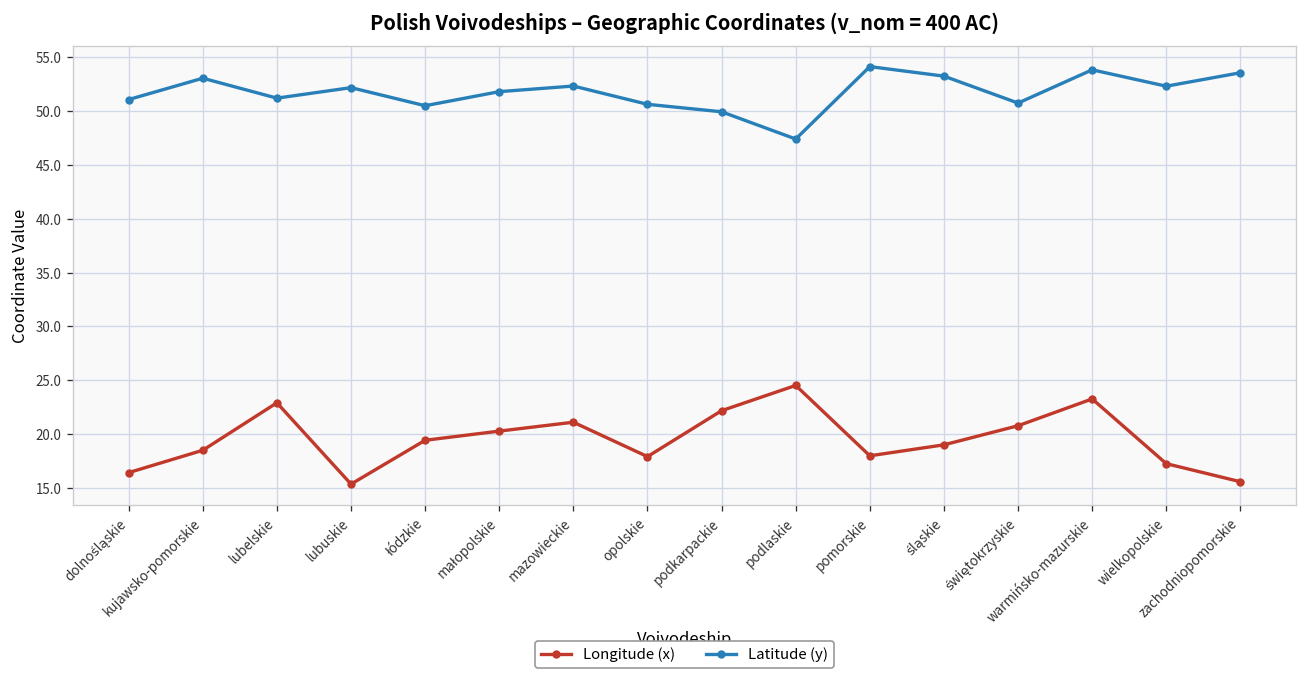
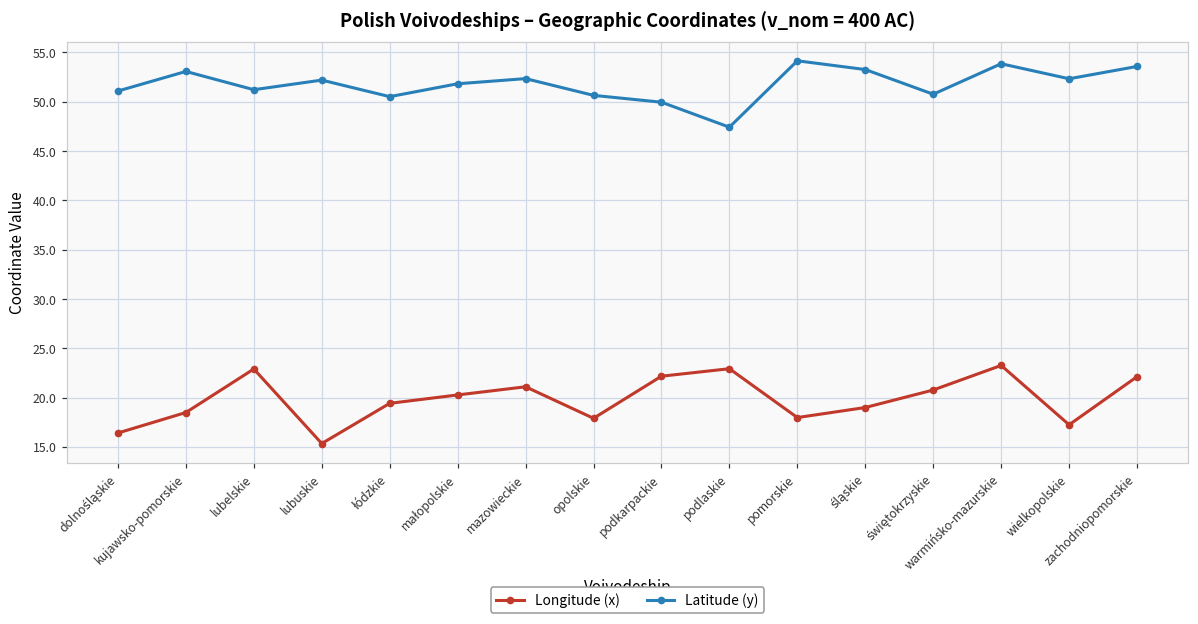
  {
    "Longitude (x)": {
      "dolnośląskie": 16,
      "kujawsko-pomorskie": 18,
      "lubelskie": 23,
      "lubuskie": 15,
      "łódzkie": 19,
      "małopolskie": 20,
      "mazowieckie": 21,
      "opolskie": 18,
      "podkarpackie": 22,
-     "podlaskie": 25,
+     "podlaskie": 23,
      "pomorskie": 18,
      "śląskie": 19,
      "świętokrzyskie": 21,
      "warmińsko-mazurskie": 23,
      "wielkopolskie": 17,
-     "zachodniopomorskie": 16
+     "zachodniopomorskie": 22
    },
    "Latitude (y)": {
      "dolnośląskie": 51,
      "kujawsko-pomorskie": 53,
      "lubelskie": 51,
      "lubuskie": 52,
      "łódzkie": 51,
      "małopolskie": 52,
      "mazowieckie": 52,
      "opolskie": 51,
      "podkarpackie": 50,
      "podlaskie": 47,
      "pomorskie": 54,
      "śląskie": 53,
      "świętokrzyskie": 51,
      "warmińsko-mazurskie": 54,
      "wielkopolskie": 52,
      "zachodniopomorskie": 54
    }
  }
